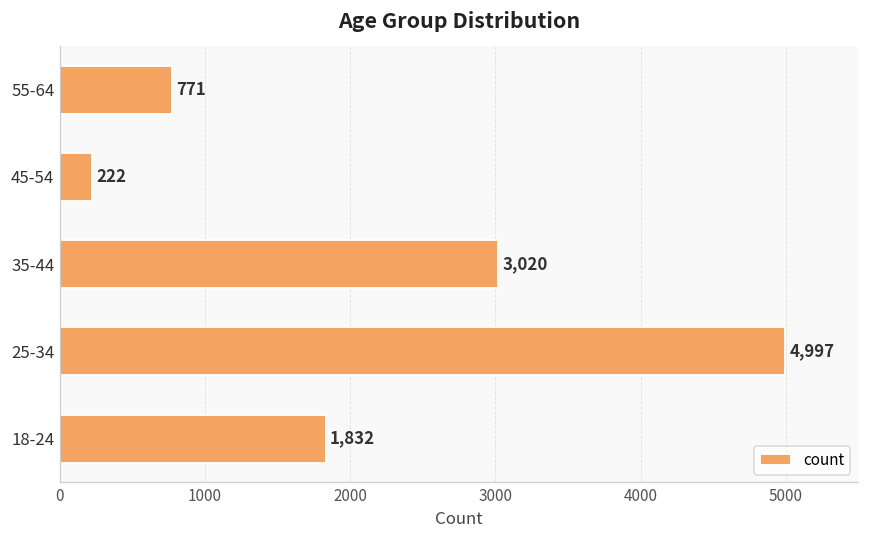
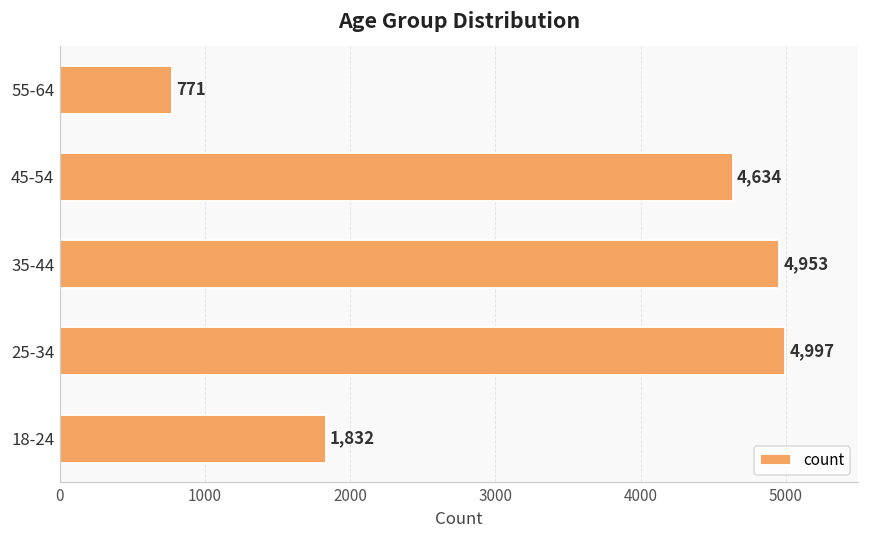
  {
    "55-64": "771",
-   "45-54": "222",
-   "35-44": "3,020",
+   "45-54": "4,634",
+   "35-44": "4,953",
    "25-34": "4,997",
    "18-24": "1,832"
  }
